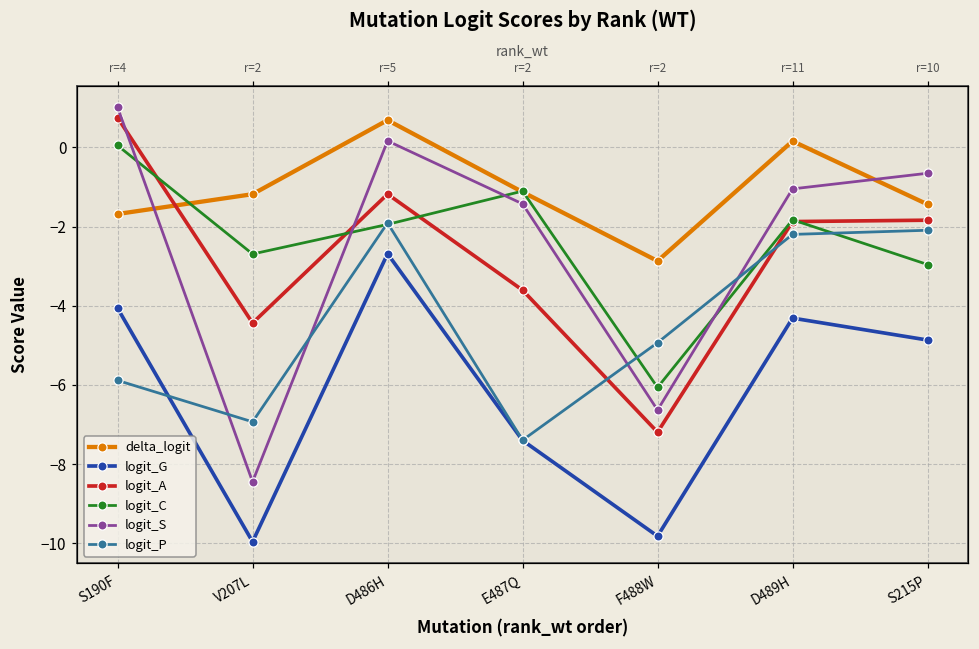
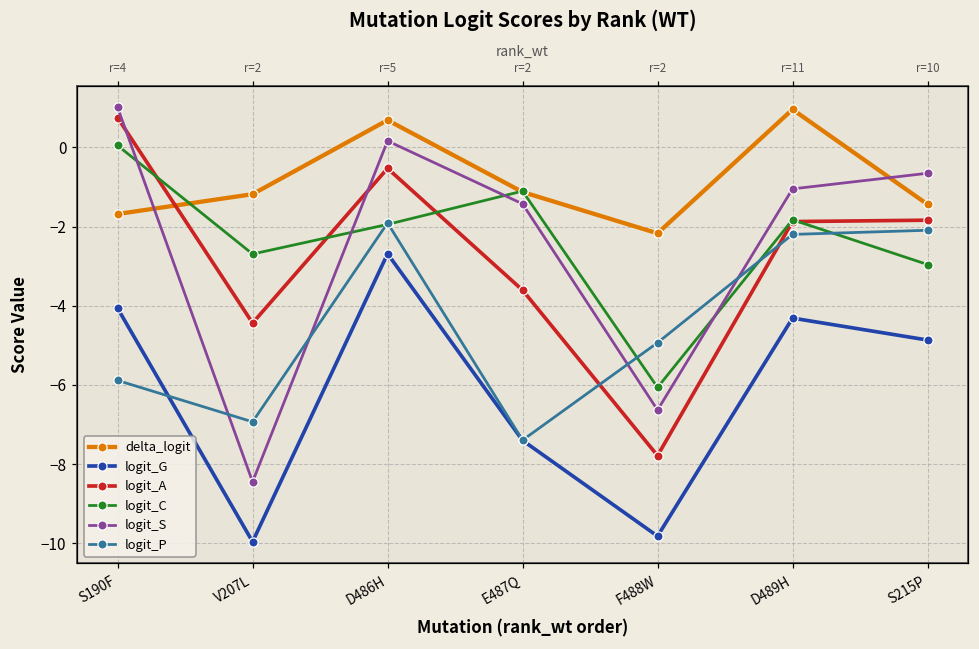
  {
    "delta_logit": {
      "S190F": -1.7,
      "V207L": -1.2,
      "D486H": 0.7,
-     "F488W": -2.9,
-     "D489H": 0.2,
+     "F488W": -2.2,
+     "D489H": 1.0,
      "S215P": -1.4
    },
    "logit_A": {
      "S190F": 0.7,
      "V207L": -4.4,
-     "D486H": -1.2,
+     "D486H": -0.5,
      "E487Q": -3.6,
-     "F488W": -7.2,
+     "F488W": -7.8,
      "S215P": -1.8
    },
    "logit_C": {
      "S190F": 0.0,
      "V207L": -2.7,
      "F488W": -6.1,
      "S215P": -3.0
    },
    "logit_S": {
      "S190F": 1.0,
      "V207L": -8.4,
      "D486H": 0.2,
      "E487Q": -1.4,
      "F488W": -6.6,
      "D489H": -1.0,
      "S215P": -0.7
    }
  }
